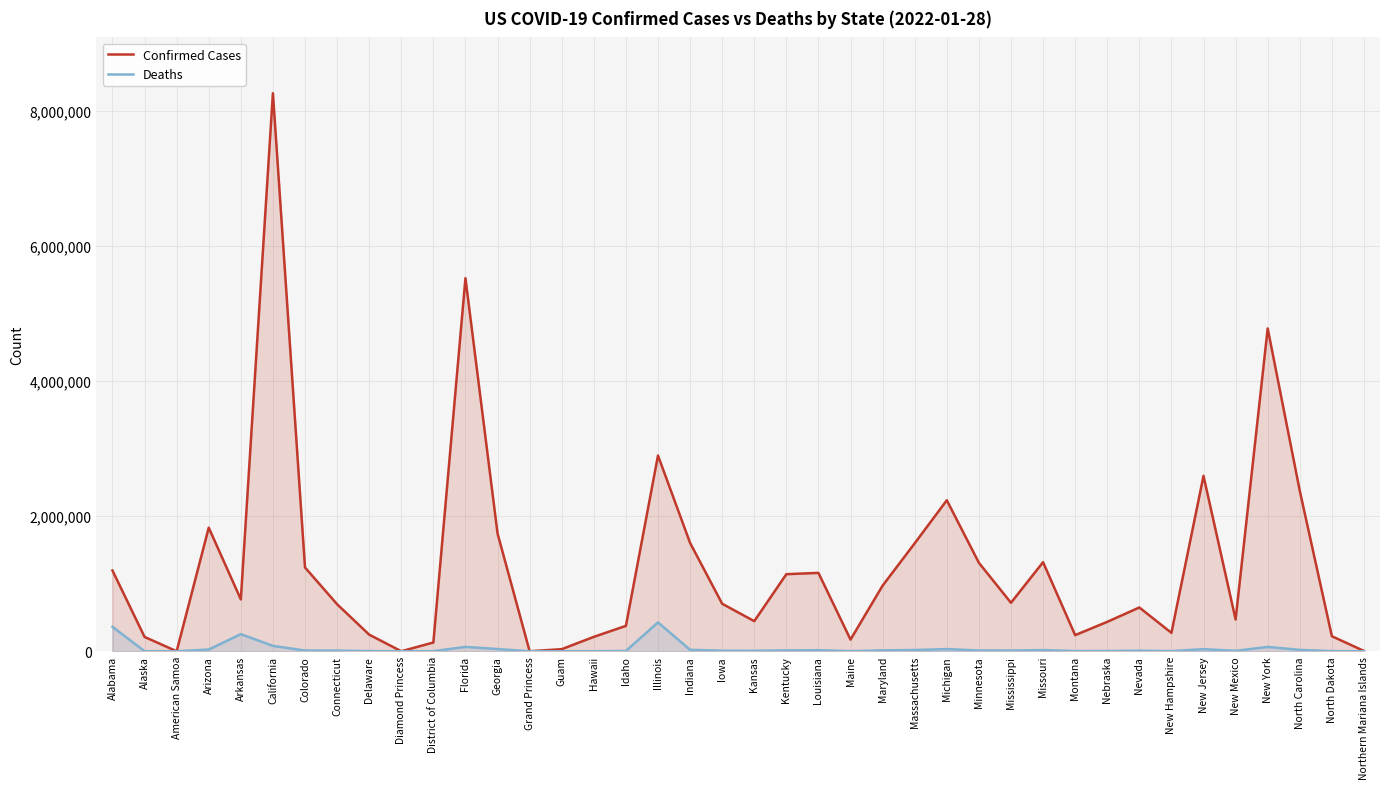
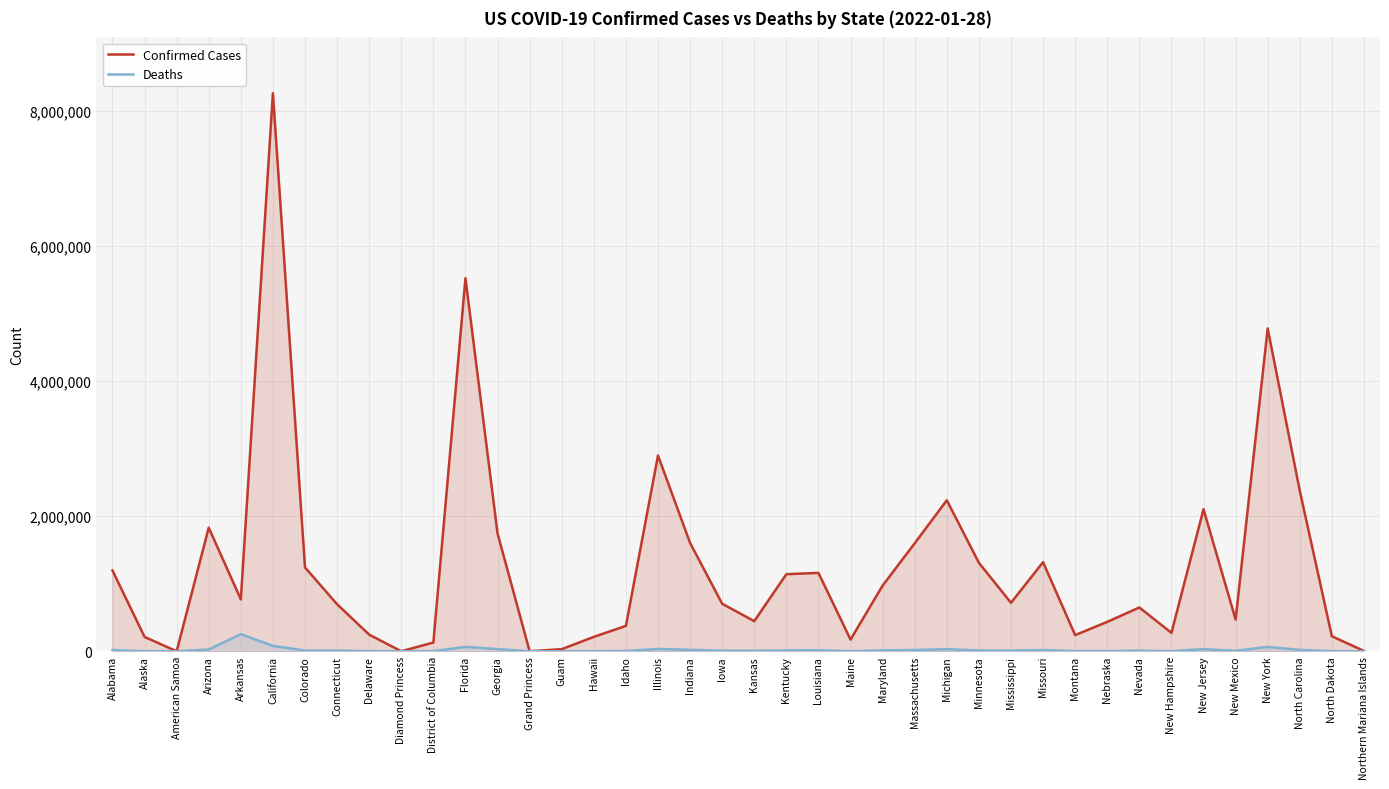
  {
    "Confirmed Cases": {
      "Alabama": "1,200,000",
      "Alaska": "200,000",
      "Arizona": "1,800,000",
      "Arkansas": "800,000",
      "California": "8,300,000",
      "Colorado": "1,200,000",
      "Connecticut": "700,000",
      "Delaware": "200,000",
      "District of Columbia": "100,000",
      "Florida": "5,500,000",
      "Georgia": "1,700,000",
      "Hawaii": "200,000",
      "Idaho": "400,000",
      "Illinois": "2,900,000",
      "Indiana": "1,600,000",
      "Iowa": "700,000",
      "Kansas": "400,000",
      "Kentucky": "1,100,000",
      "Louisiana": "1,200,000",
      "Maine": "200,000",
      "Maryland": "1,000,000",
      "Massachusetts": "1,600,000",
      "Michigan": "2,200,000",
      "Minnesota": "1,300,000",
      "Mississippi": "700,000",
      "Missouri": "1,300,000",
      "Montana": "200,000",
      "Nebraska": "400,000",
      "Nevada": "600,000",
      "New Hampshire": "300,000",
-     "New Jersey": "2,600,000",
+     "New Jersey": "2,100,000",
      "New Mexico": "500,000",
      "New York": "4,800,000",
      "North Carolina": "2,400,000",
      "North Dakota": "200,000"
    },
    "Deaths": {
-     "Alabama": "400,000",
+     "Alabama": "0",
      "Alaska": "0",
      "Arizona": "0",
      "Arkansas": "300,000",
      "California": "100,000",
      "Colorado": "0",
      "Connecticut": "0",
      "Delaware": "0",
      "District of Columbia": "0",
      "Florida": "100,000",
      "Georgia": "0",
      "Hawaii": "0",
      "Idaho": "0",
-     "Illinois": "400,000",
+     "Illinois": "0",
      "Indiana": "0",
      "Iowa": "0",
      "Kansas": "0",
      "Kentucky": "0",
      "Louisiana": "0",
      "Maine": "0",
      "Maryland": "0",
      "Massachusetts": "0",
      "Michigan": "0",
      "Minnesota": "0",
      "Mississippi": "0",
      "Missouri": "0",
      "Montana": "0",
      "Nebraska": "0",
      "Nevada": "0",
      "New Hampshire": "0",
      "New Jersey": "0",
      "New Mexico": "0",
      "New York": "100,000",
      "North Carolina": "0",
      "North Dakota": "0"
    }
  }
